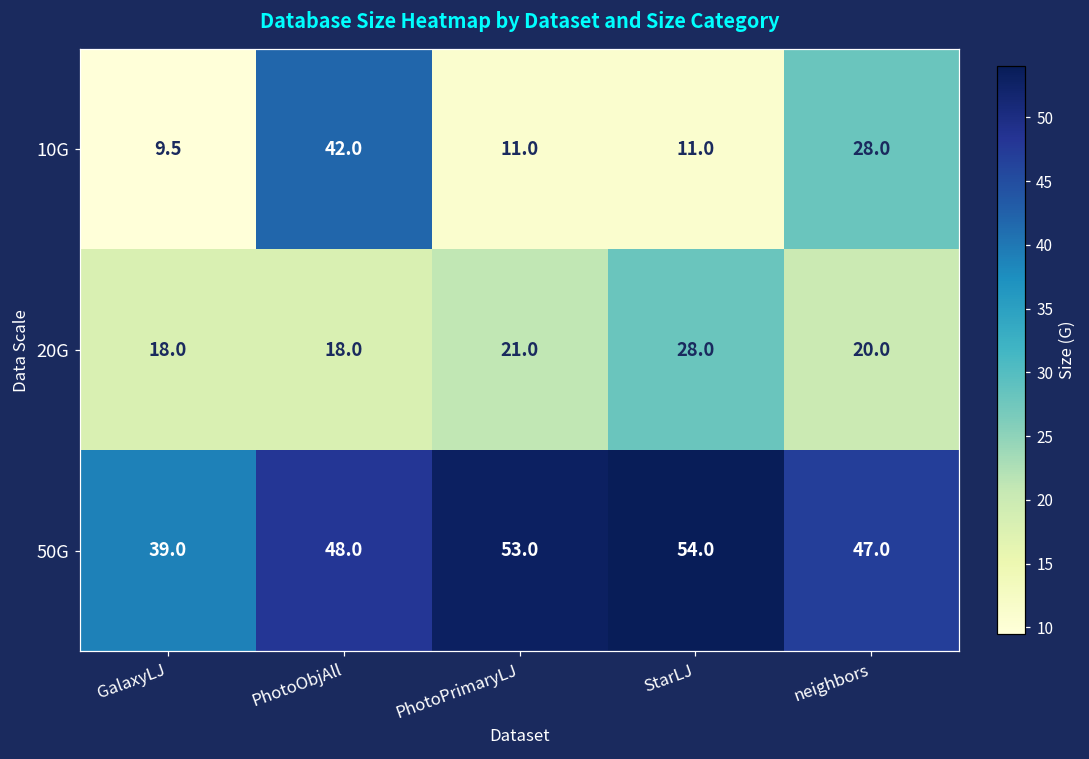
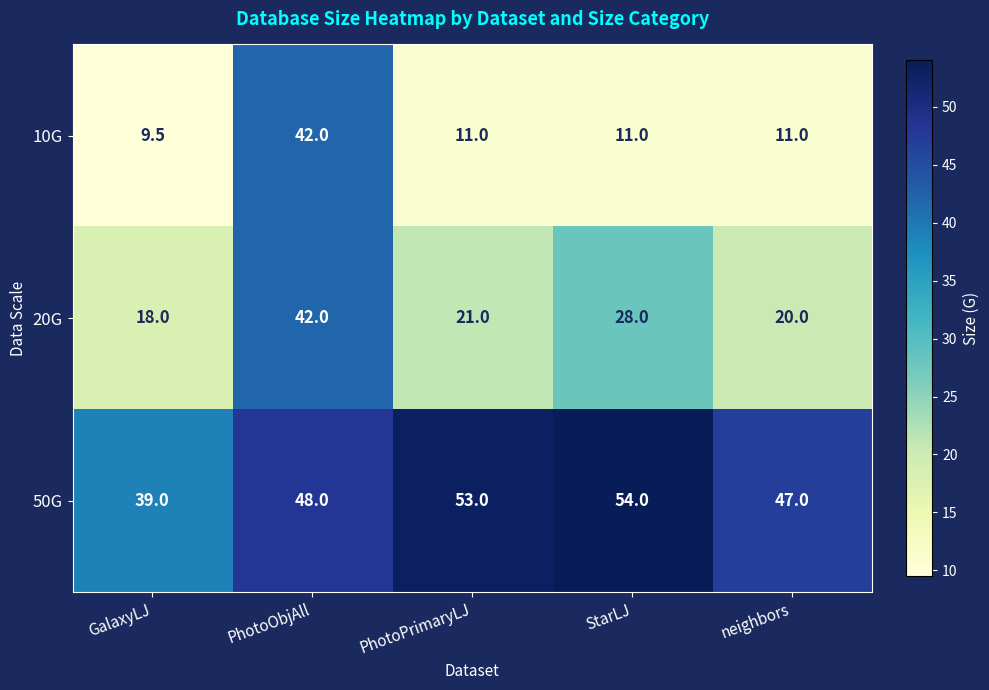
  {
    "10G": {
      "GalaxyLJ": 9.5,
      "PhotoObjAll": 42.0,
      "PhotoPrimaryLJ": 11.0,
      "StarLJ": 11.0,
-     "neighbors": 28.0
+     "neighbors": 11.0
    },
    "20G": {
      "GalaxyLJ": 18.0,
-     "PhotoObjAll": 18.0,
+     "PhotoObjAll": 42.0,
      "PhotoPrimaryLJ": 21.0,
      "StarLJ": 28.0,
      "neighbors": 20.0
    },
    "50G": {
      "GalaxyLJ": 39.0,
      "PhotoObjAll": 48.0,
      "PhotoPrimaryLJ": 53.0,
      "StarLJ": 54.0,
      "neighbors": 47.0
    }
  }
